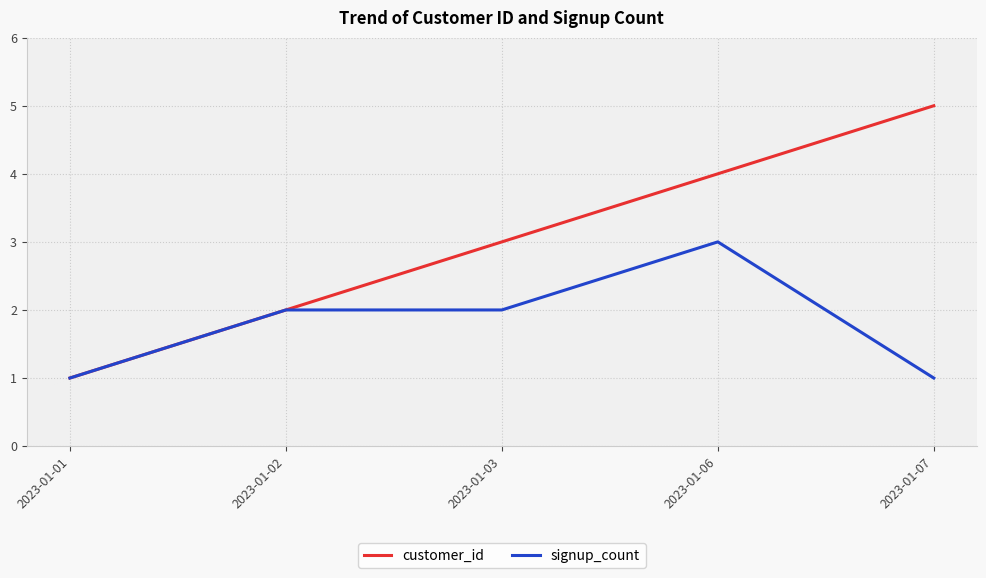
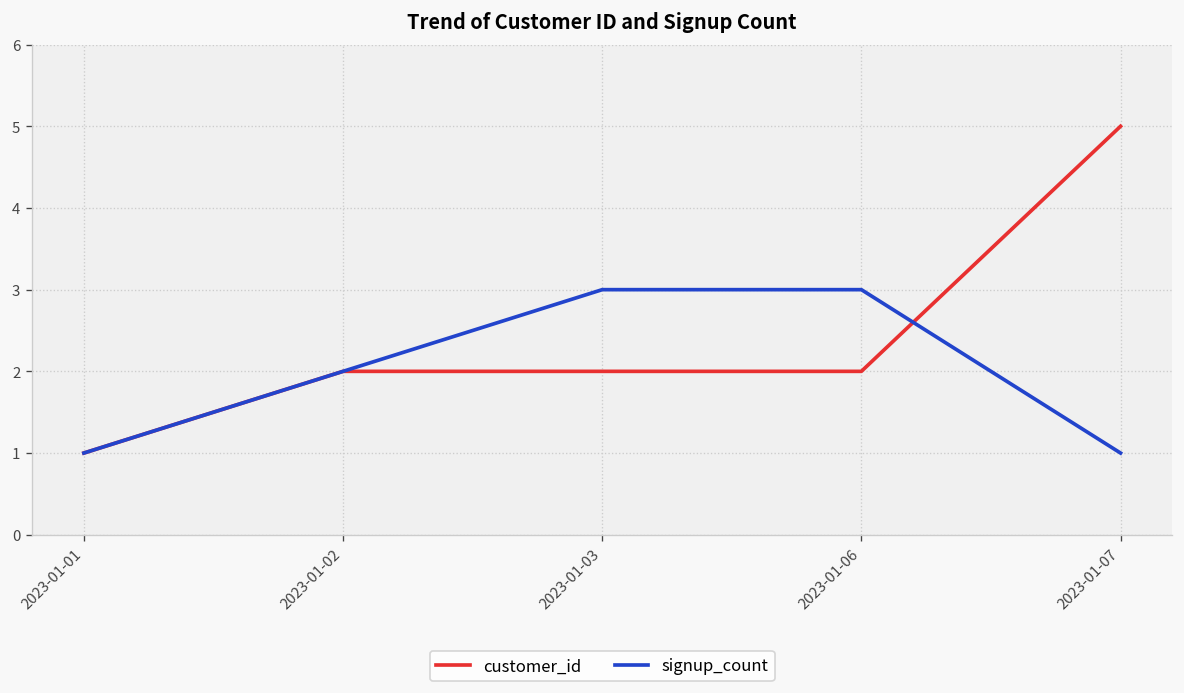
  {
    "customer_id": {
-     "2023-01-03": 3,
-     "2023-01-06": 4,
+     "2023-01-03": 2,
+     "2023-01-06": 2,
      "2023-01-07": 5
    },
    "signup_count": {
-     "2023-01-03": 2,
+     "2023-01-03": 3,
      "2023-01-06": 3,
      "2023-01-07": 1
    }
  }
